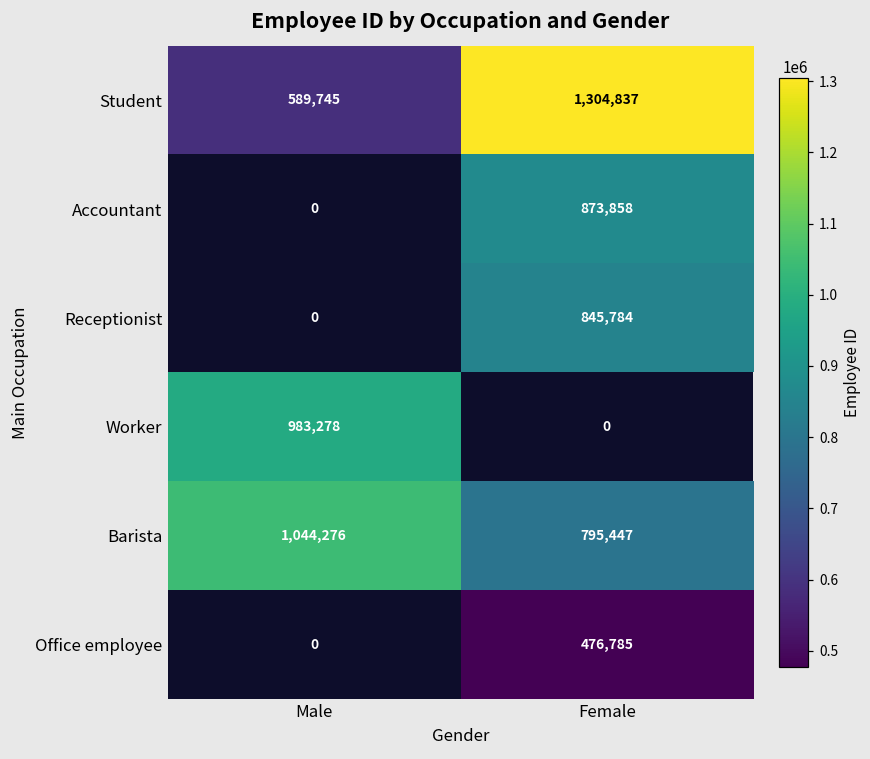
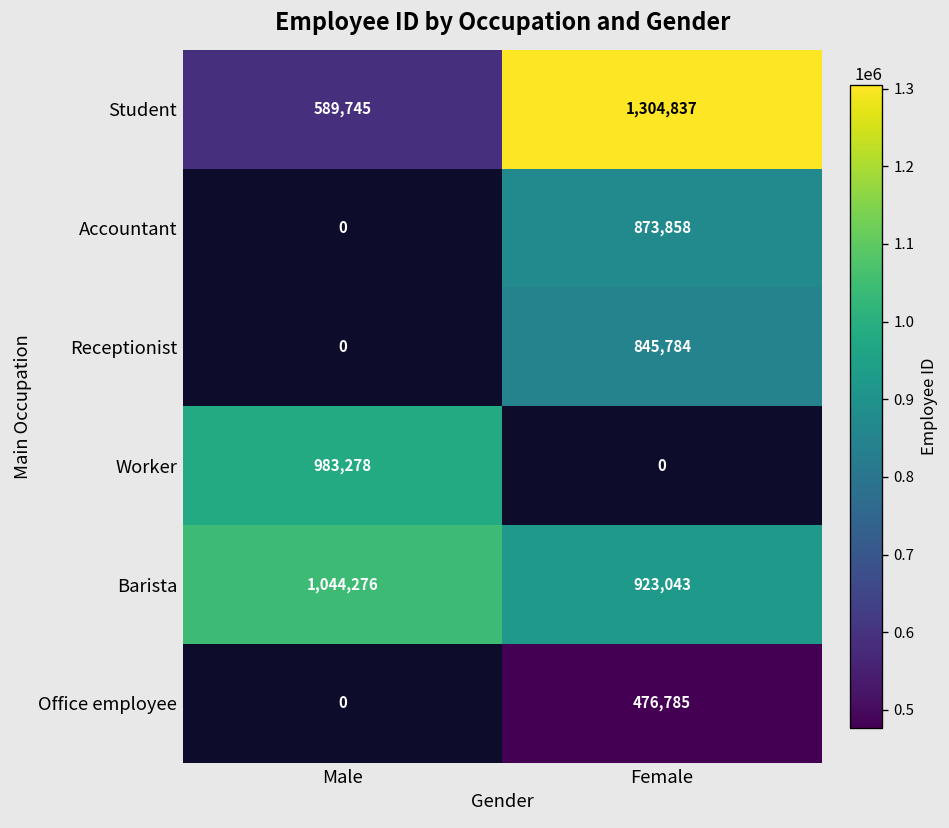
  {
    "Student": {
      "Male": "589,745",
      "Female": "1,304,837"
    },
    "Accountant": {
      "Female": "873,858"
    },
    "Receptionist": {
      "Female": "845,784"
    },
    "Worker": {
      "Male": "983,278"
    },
    "Barista": {
      "Male": "1,044,276",
-     "Female": "795,447"
+     "Female": "923,043"
    },
    "Office employee": {
      "Female": "476,785"
    }
  }
